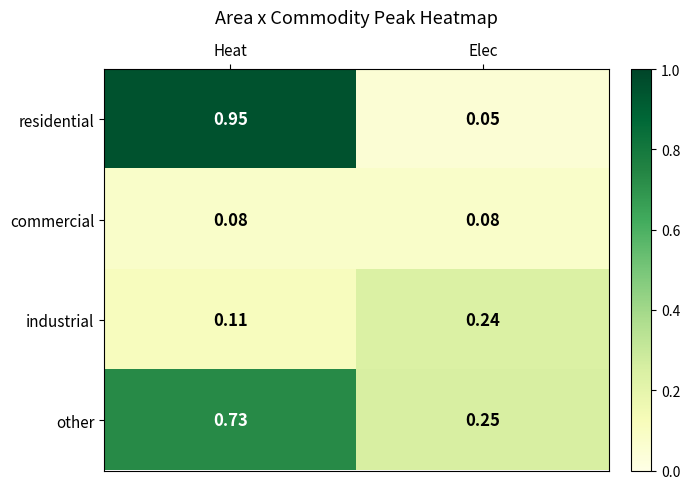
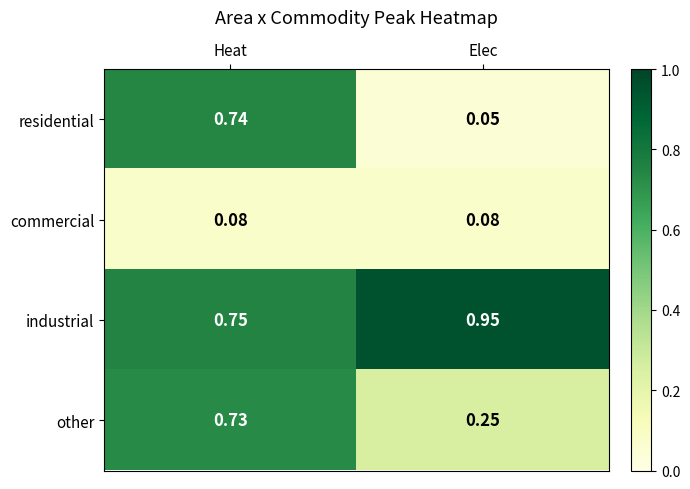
  {
    "residential": {
-     "Heat": 0.95,
+     "Heat": 0.74,
      "Elec": 0.05
    },
    "commercial": {
      "Heat": 0.08,
      "Elec": 0.08
    },
    "industrial": {
-     "Heat": 0.11,
-     "Elec": 0.24
+     "Heat": 0.75,
+     "Elec": 0.95
    },
    "other": {
      "Heat": 0.73,
      "Elec": 0.25
    }
  }
